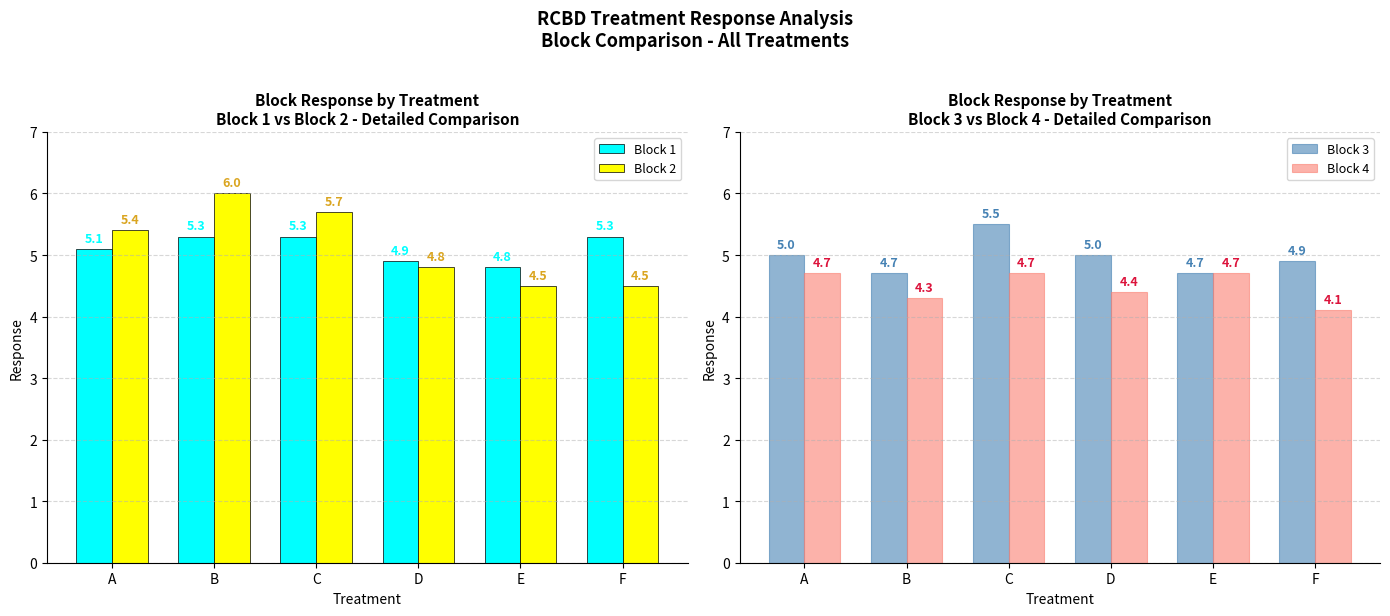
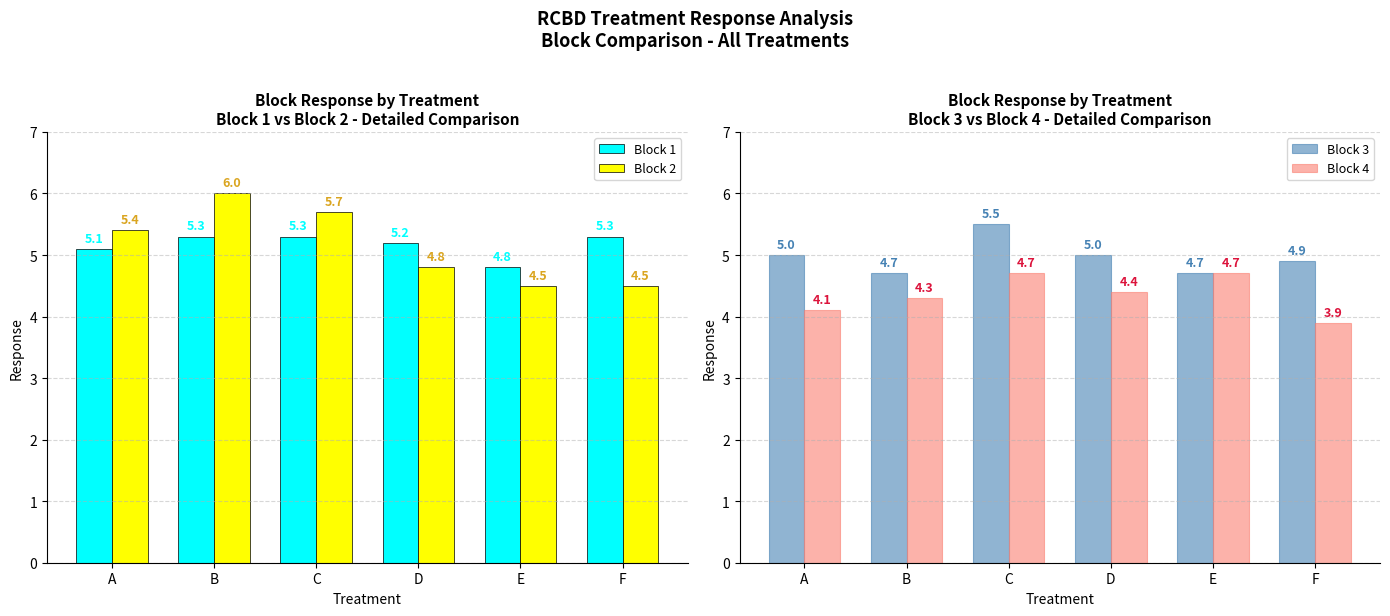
  {
    "Block Response by Treatment Block 1 vs Block 2 - Detailed Comparison": {
      "Block 1": {
        "A": 5.1,
        "B": 5.3,
        "C": 5.3,
-       "D": 4.9,
+       "D": 5.2,
        "E": 4.8,
        "F": 5.3
      },
      "Block 2": {
        "A": 5.4,
        "B": 6.0,
        "C": 5.7,
        "D": 4.8,
        "E": 4.5,
        "F": 4.5
      }
    },
    "Block Response by Treatment Block 3 vs Block 4 - Detailed Comparison": {
      "Block 3": {
        "A": 5.0,
        "B": 4.7,
        "C": 5.5,
        "D": 5.0,
        "E": 4.7,
        "F": 4.9
      },
      "Block 4": {
-       "A": 4.7,
+       "A": 4.1,
        "B": 4.3,
        "C": 4.7,
        "D": 4.4,
        "E": 4.7,
-       "F": 4.1
+       "F": 3.9
      }
    }
  }
